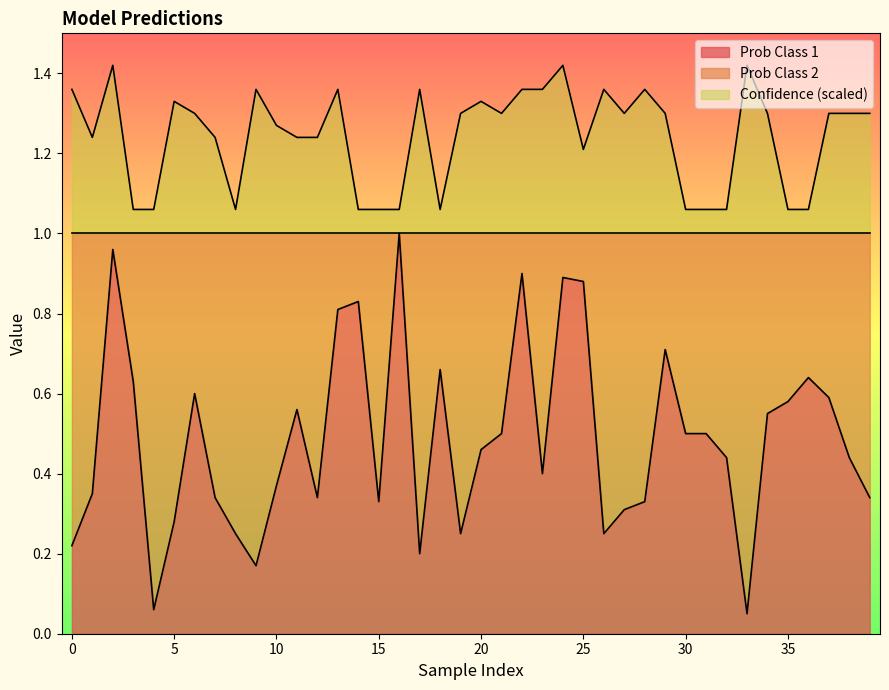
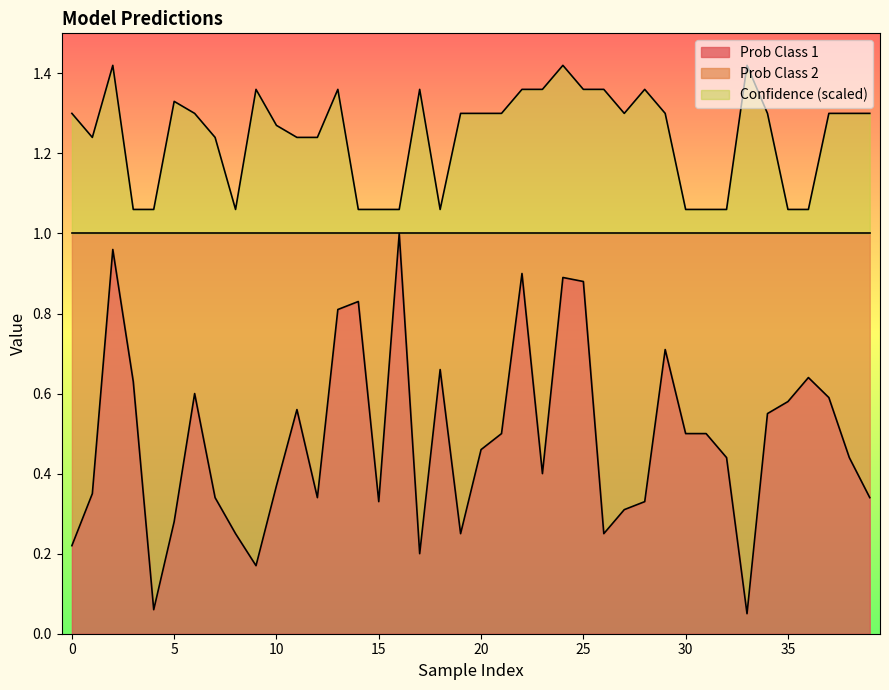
  {
    "Confidence (scaled)": {
-     "0": 1.36,
+     "0": 1.30,
      "5": 1.33,
      "10": 1.27,
      "15": 1.06,
-     "20": 1.33,
-     "25": 1.21,
+     "20": 1.30,
+     "25": 1.36,
      "30": 1.06,
      "35": 1.06
    }
  }
